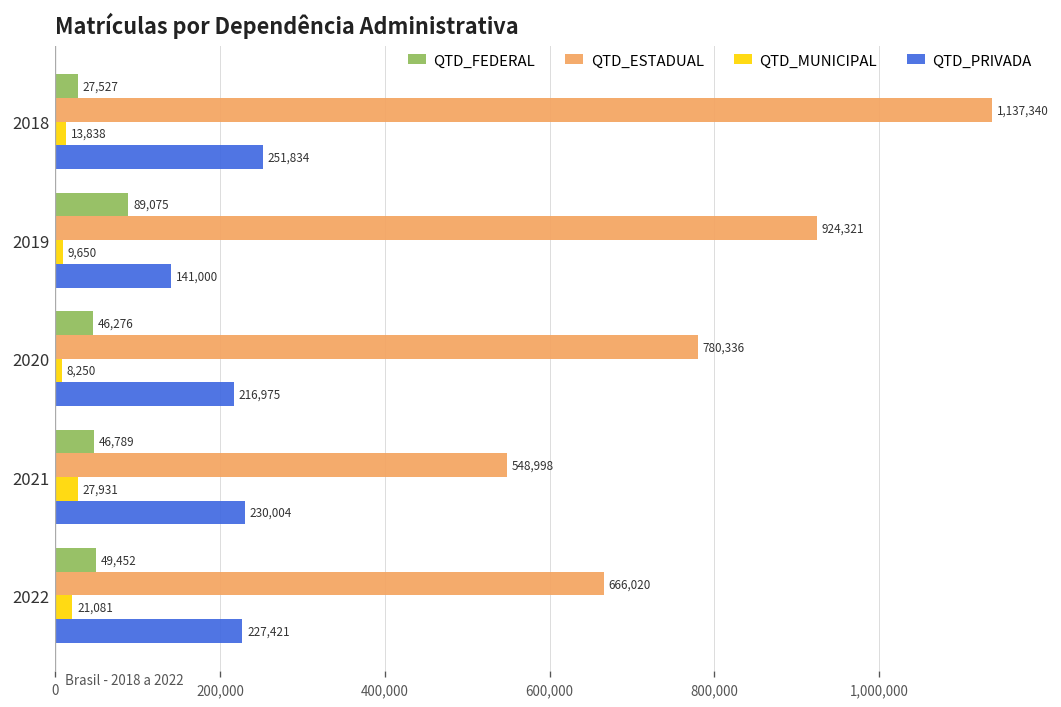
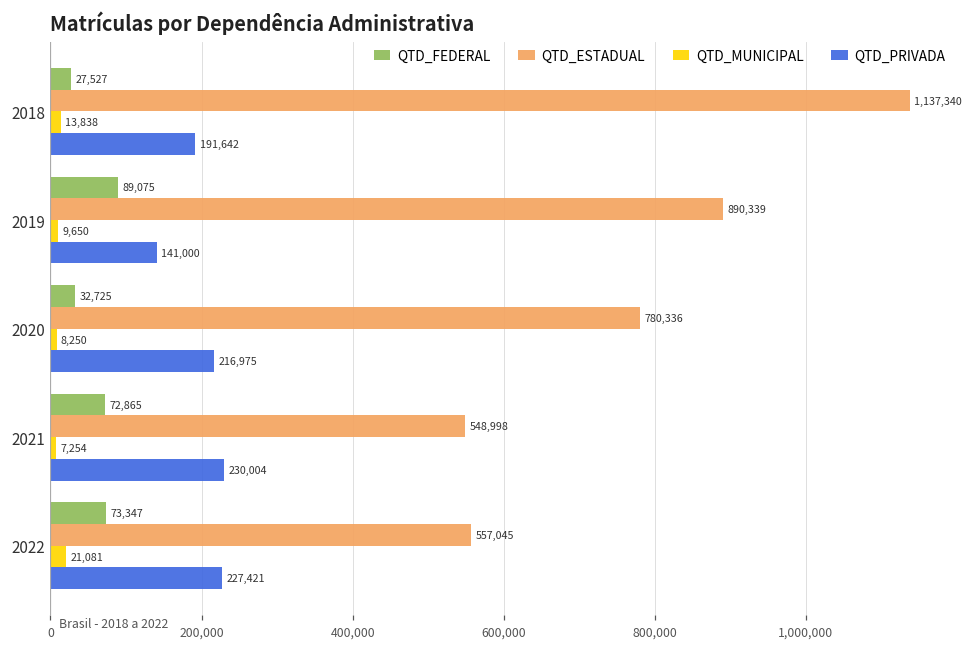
  {
    "QTD_FEDERAL": {
      "2018": "27,527",
      "2019": "89,075",
-     "2020": "46,276",
-     "2021": "46,789",
-     "2022": "49,452"
+     "2020": "32,725",
+     "2021": "72,865",
+     "2022": "73,347"
    },
    "QTD_ESTADUAL": {
      "2018": "1,137,340",
-     "2019": "924,321",
+     "2019": "890,339",
      "2020": "780,336",
      "2021": "548,998",
-     "2022": "666,020"
+     "2022": "557,045"
    },
    "QTD_MUNICIPAL": {
      "2018": "13,838",
      "2019": "9,650",
      "2020": "8,250",
-     "2021": "27,931",
+     "2021": "7,254",
      "2022": "21,081"
    },
    "QTD_PRIVADA": {
-     "2018": "251,834",
+     "2018": "191,642",
      "2019": "141,000",
      "2020": "216,975",
      "2021": "230,004",
      "2022": "227,421"
    }
  }
